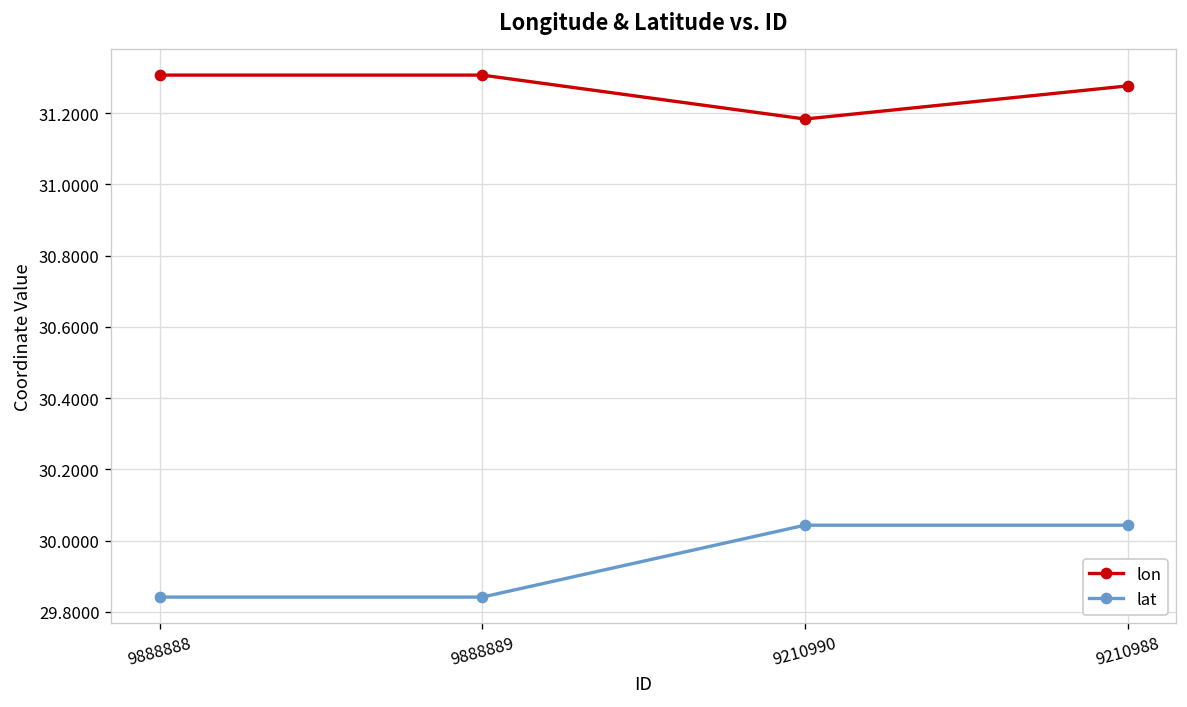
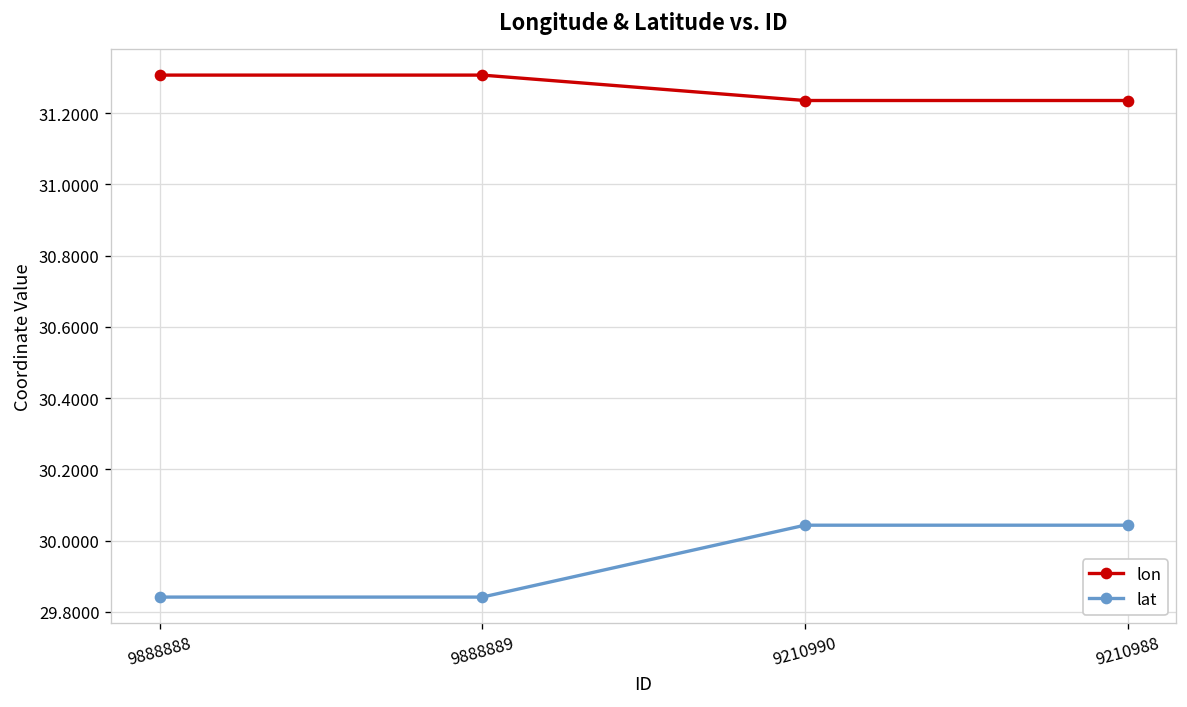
  {
    "lon": {
      "9888888": 31.31,
      "9888889": 31.31,
-     "9210990": 31.18,
-     "9210988": 31.28
+     "9210990": 31.24,
+     "9210988": 31.24
    },
    "lat": {
      "9888888": 29.84,
      "9888889": 29.84,
      "9210990": 30.04,
      "9210988": 30.04
    }
  }
